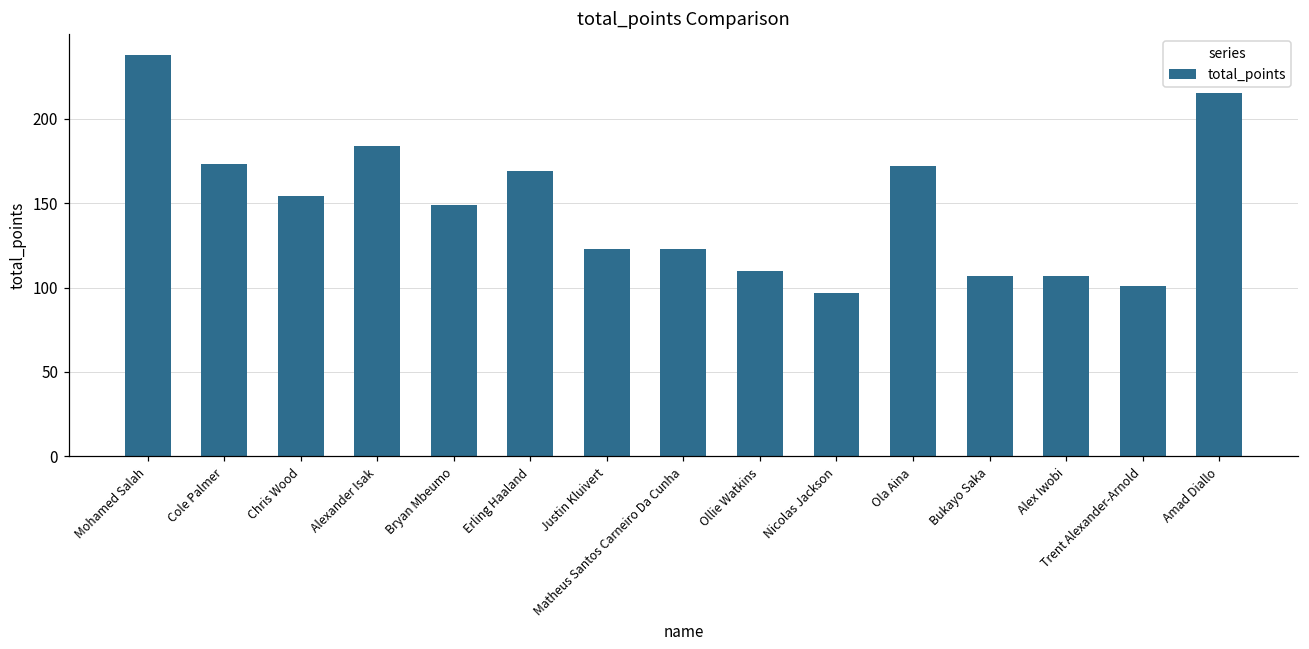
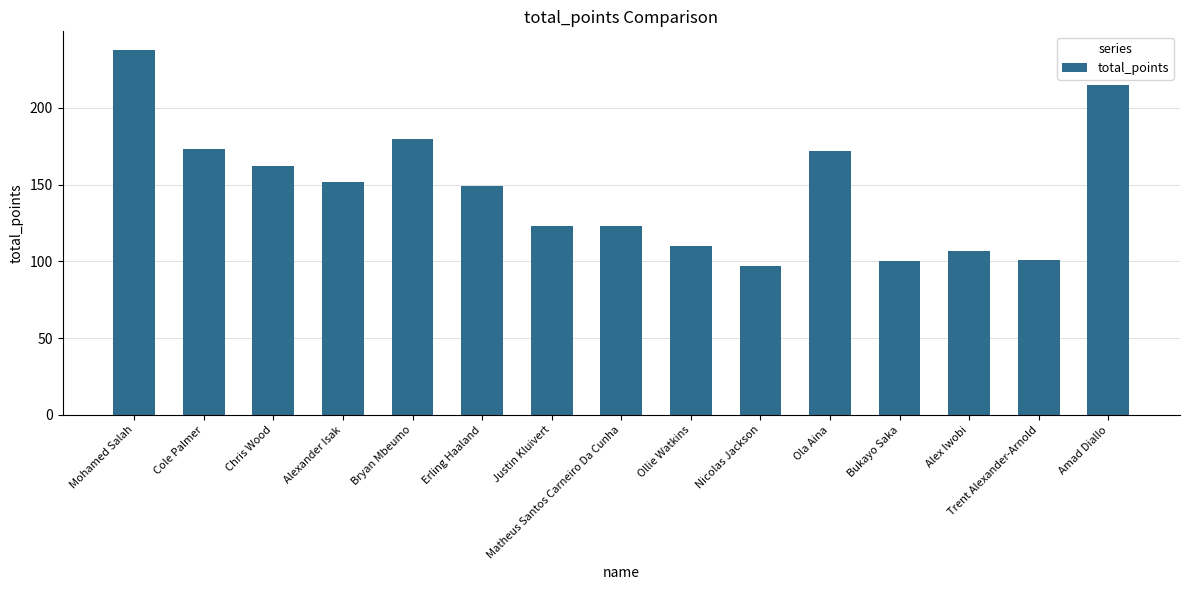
  {
    "Mohamed Salah": 238,
    "Cole Palmer": 173,
-   "Chris Wood": 154,
-   "Alexander Isak": 184,
-   "Bryan Mbeumo": 149,
-   "Erling Haaland": 169,
+   "Chris Wood": 162,
+   "Alexander Isak": 152,
+   "Bryan Mbeumo": 180,
+   "Erling Haaland": 149,
    "Justin Kluivert": 123,
    "Matheus Santos Carneiro Da Cunha": 123,
    "Ollie Watkins": 110,
    "Nicolas Jackson": 97,
    "Ola Aina": 172,
-   "Bukayo Saka": 107,
+   "Bukayo Saka": 100,
    "Alex Iwobi": 107,
    "Trent Alexander-Arnold": 101,
    "Amad Diallo": 215
  }
